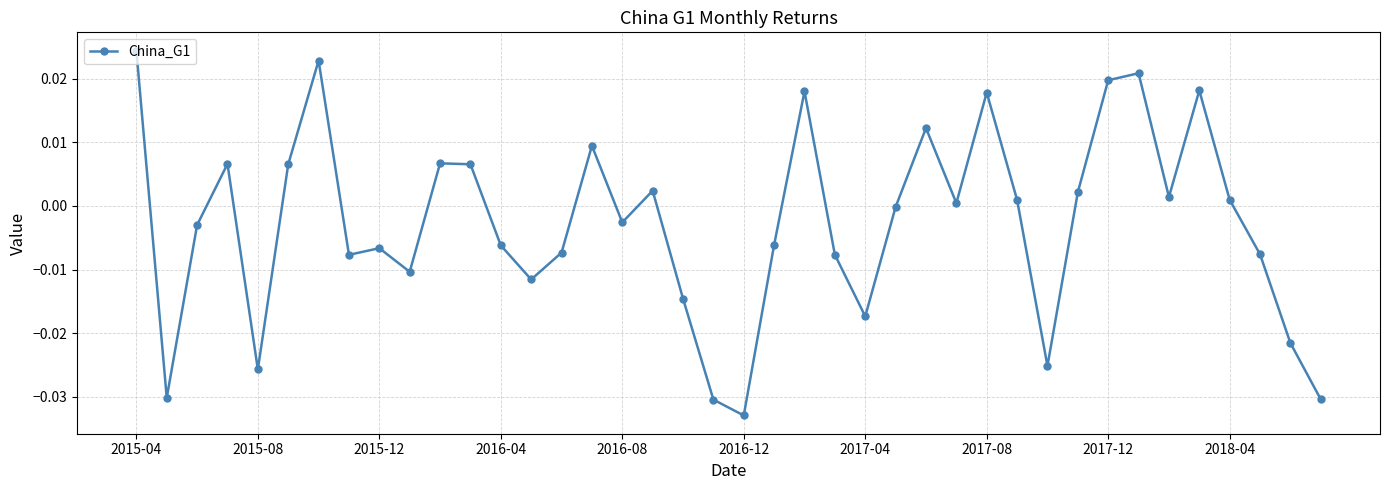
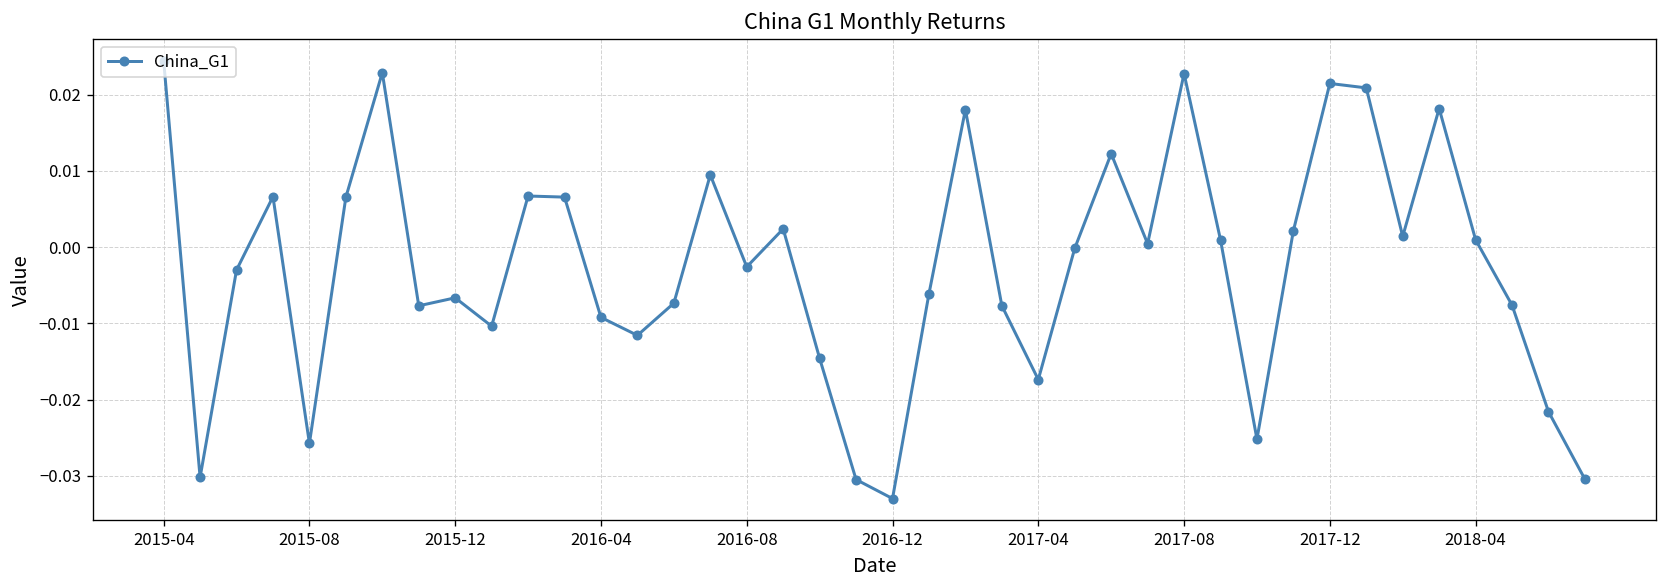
  {
    "2015-08": -0.026,
    "2015-12": -0.007,
-   "2016-04": -0.006,
+   "2016-04": -0.009,
    "2016-08": -0.003,
    "2016-12": -0.033,
    "2017-04": -0.017,
-   "2017-08": 0.018,
-   "2017-12": 0.020,
+   "2017-08": 0.023,
+   "2017-12": 0.021,
    "2018-04": 0.001
  }
